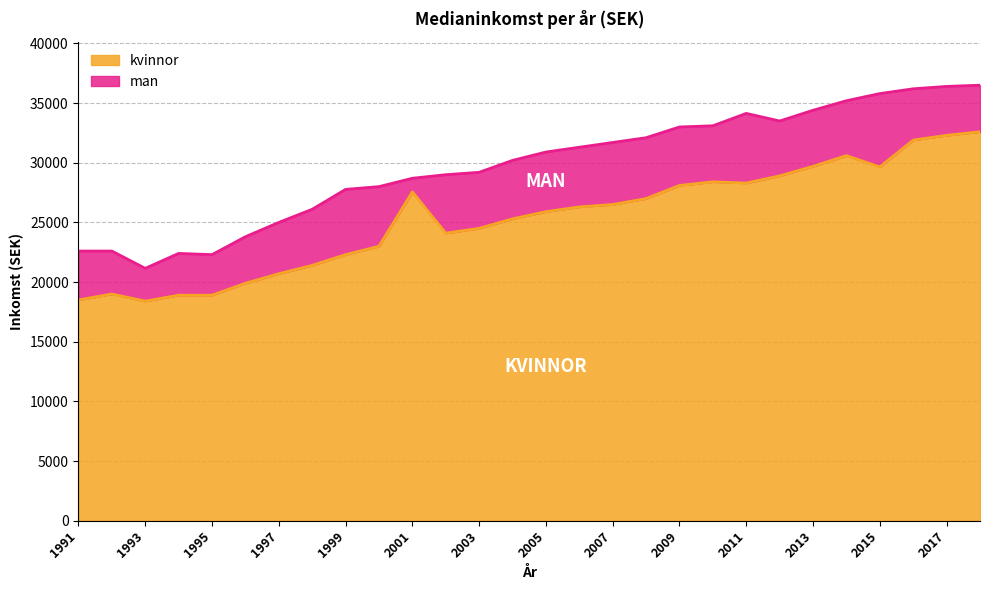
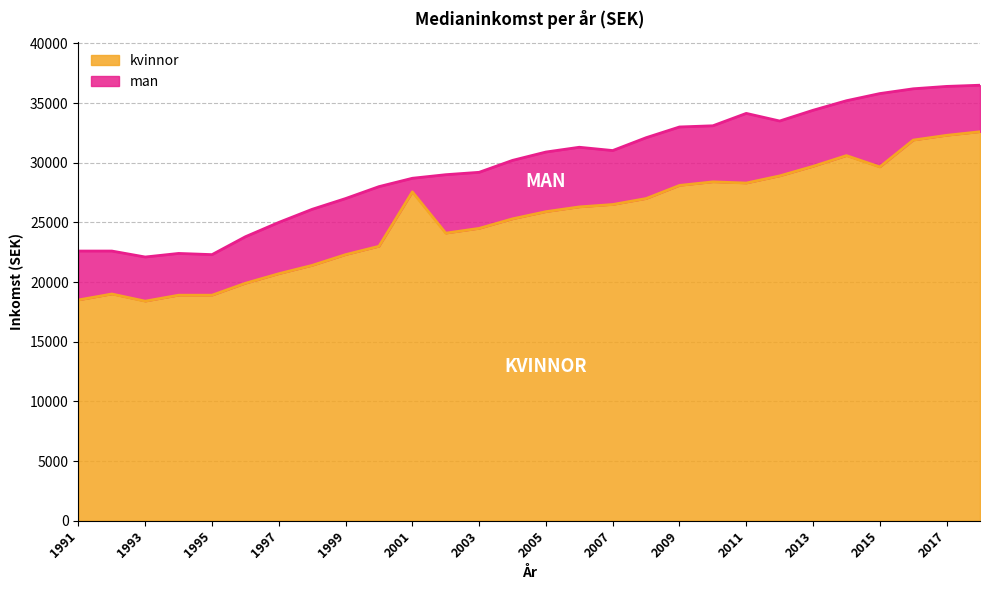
  {
    "man": {
      "1991": 22600,
-     "1993": 21200,
+     "1993": 22100,
      "1995": 22300,
      "1997": 25000,
-     "1999": 27800,
+     "1999": 27000,
      "2001": 28700,
      "2003": 29200,
      "2005": 30900,
-     "2007": 31700,
+     "2007": 31000,
      "2009": 33000,
      "2011": 34100,
      "2013": 34400,
      "2015": 35800,
      "2017": 36400
    },
    "kvinnor": {
      "1991": 18500,
      "1993": 18400,
      "1995": 18900,
      "1997": 20700,
      "1999": 22300,
      "2001": 27600,
      "2003": 24500,
      "2005": 25900,
      "2007": 26500,
      "2009": 28100,
      "2011": 28300,
      "2013": 29700,
      "2015": 29700,
      "2017": 32300
    }
  }
